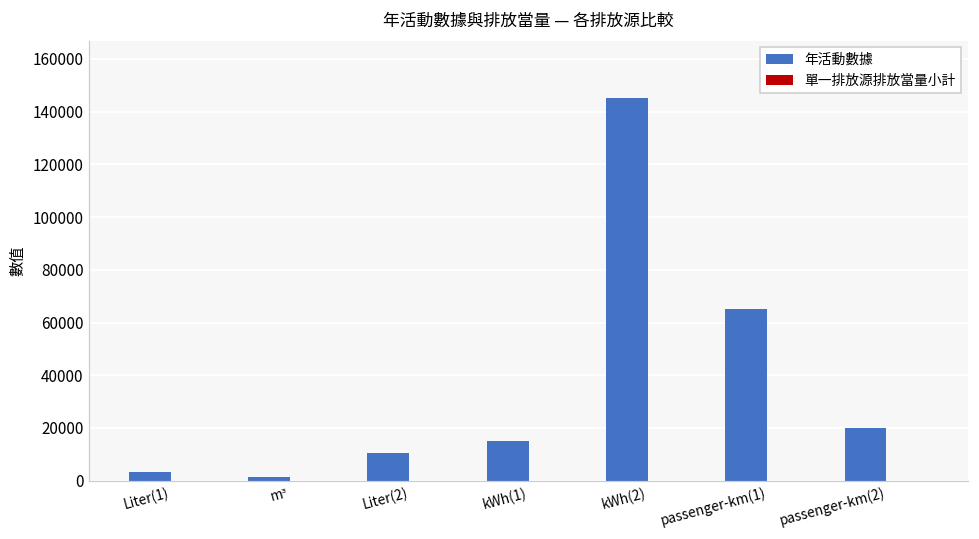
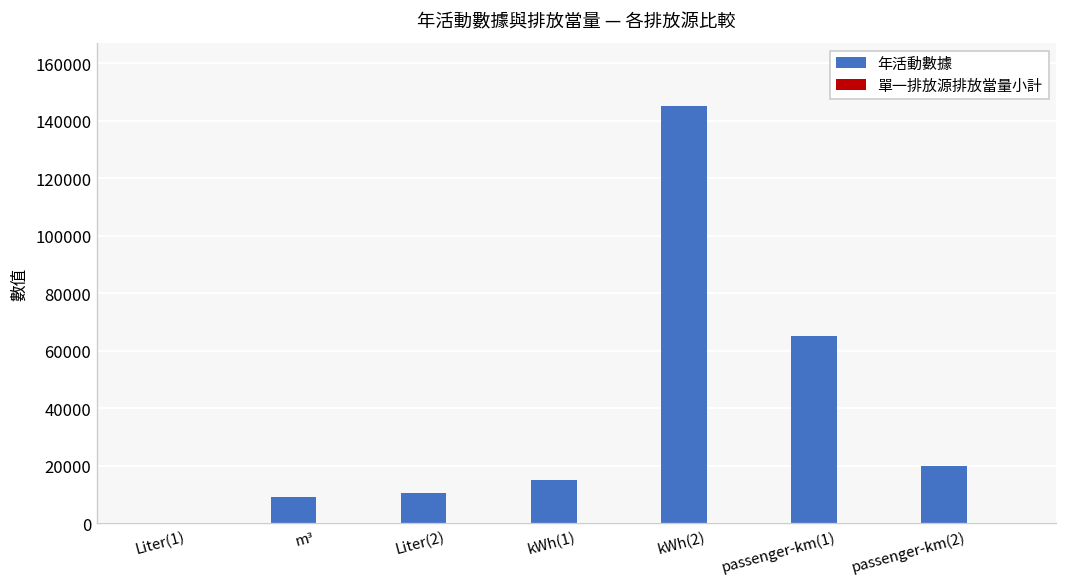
  {
    "年活動數據": {
-     "Liter(1)": 3000,
-     "mᵌ": 1000,
+     "Liter(1)": 0,
+     "mᵌ": 9000,
      "Liter(2)": 10000,
      "kWh(1)": 15000,
      "kWh(2)": 145000,
      "passenger-km(1)": 65000,
      "passenger-km(2)": 20000
    },
    "單一排放源排放當量小計": {
      "Liter(1)": 0,
      "mᵌ": 0,
      "Liter(2)": 0,
      "kWh(1)": 0,
      "kWh(2)": 0,
      "passenger-km(1)": 0,
      "passenger-km(2)": 0
    }
  }
